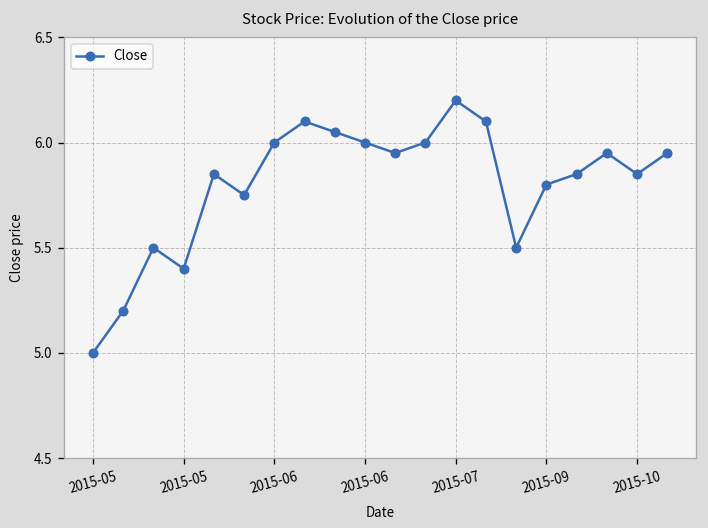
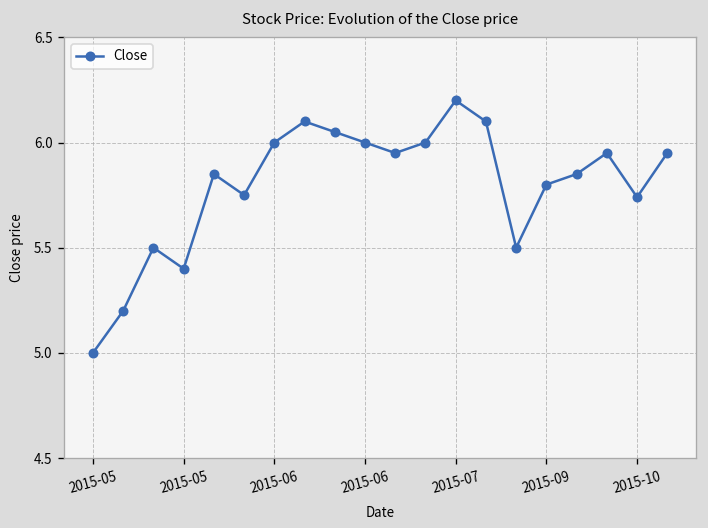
  {
    "2015-07": 6.20,
    "2015-09": 5.80,
-   "2015-10": 5.85
+   "2015-10": 5.74
  }
